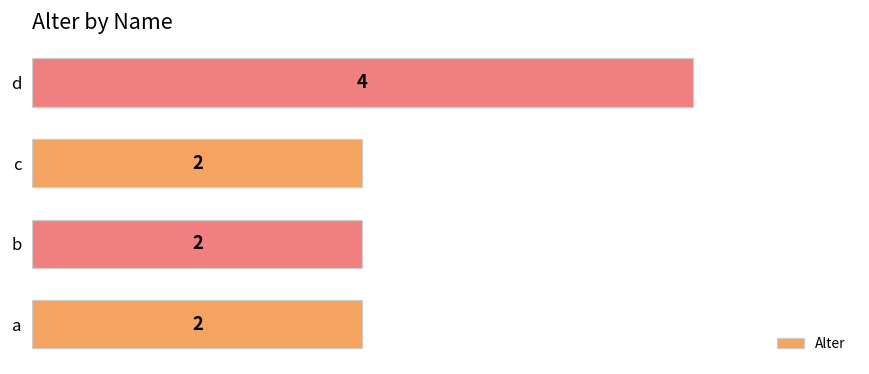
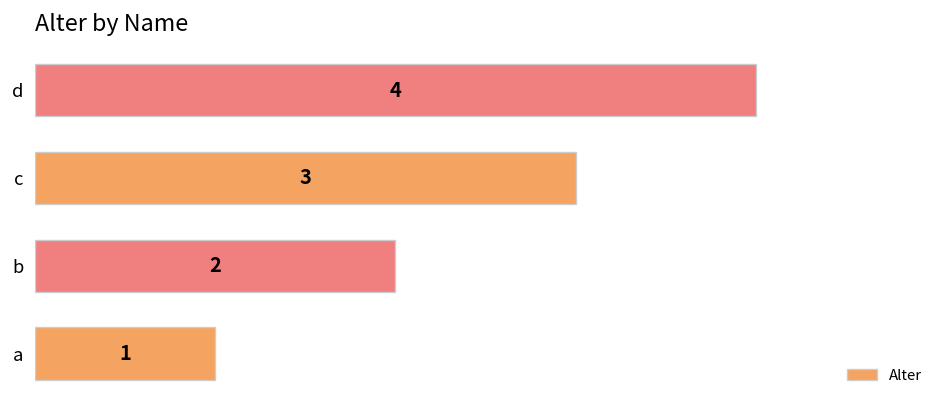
  {
    "d": 4,
-   "c": 2,
+   "c": 3,
    "b": 2,
-   "a": 2
+   "a": 1
  }
